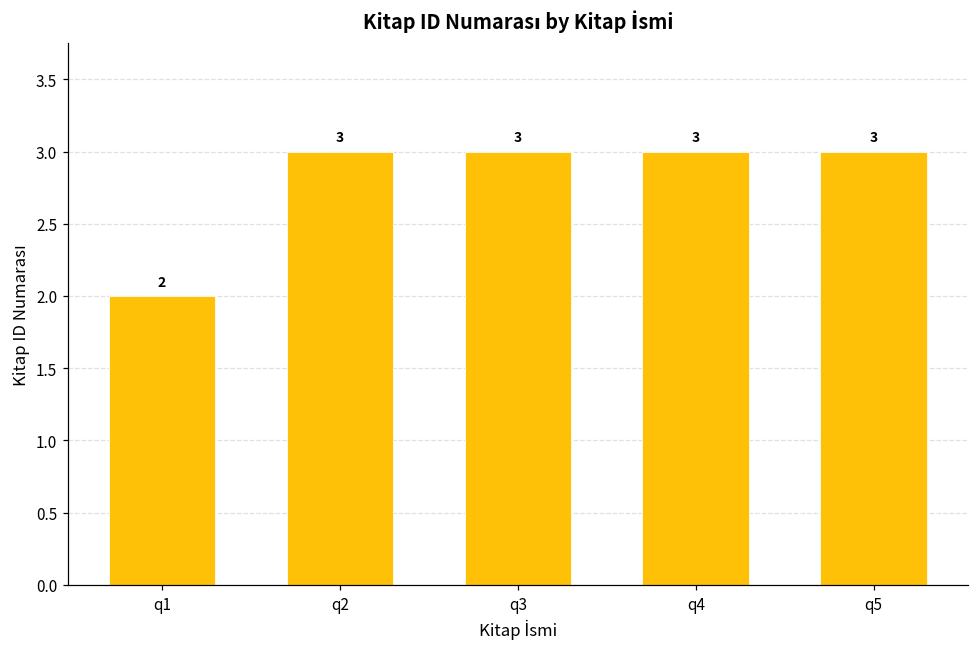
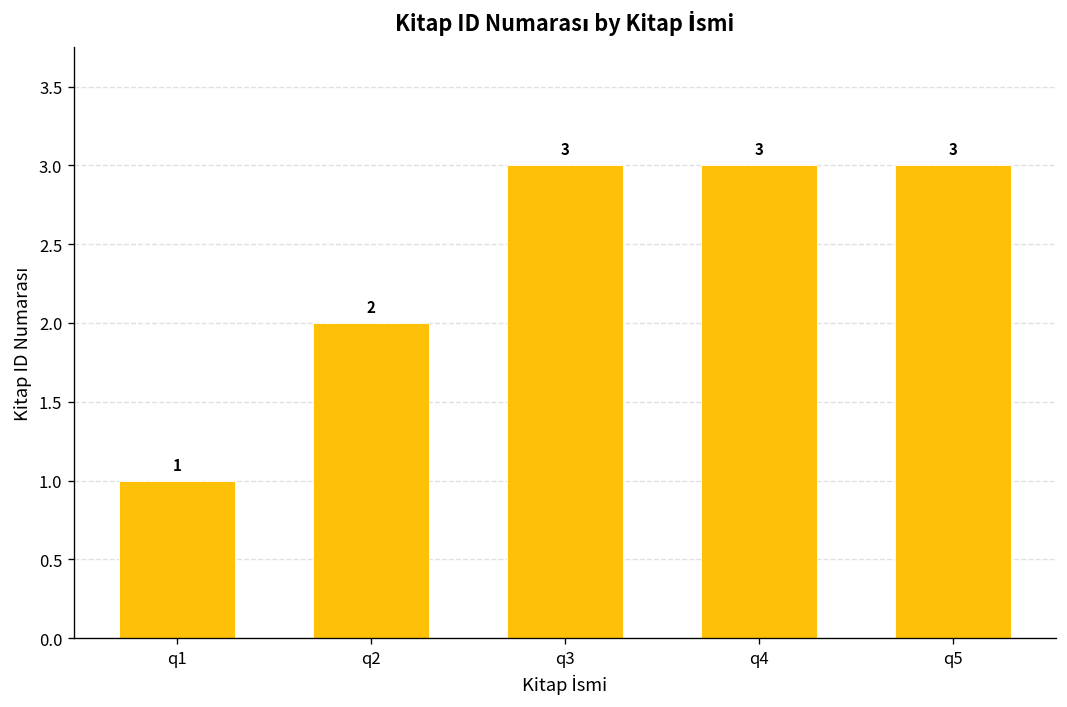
  {
-   "q1": 2,
-   "q2": 3,
+   "q1": 1,
+   "q2": 2,
    "q3": 3,
    "q4": 3,
    "q5": 3
  }
